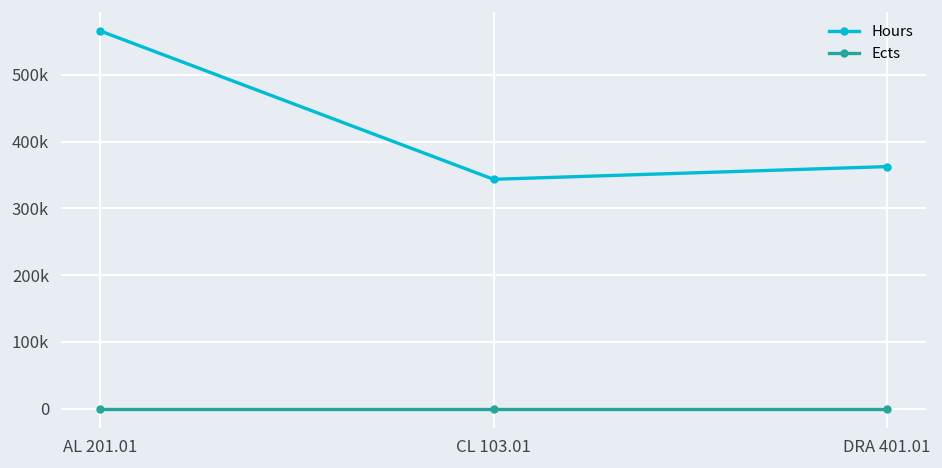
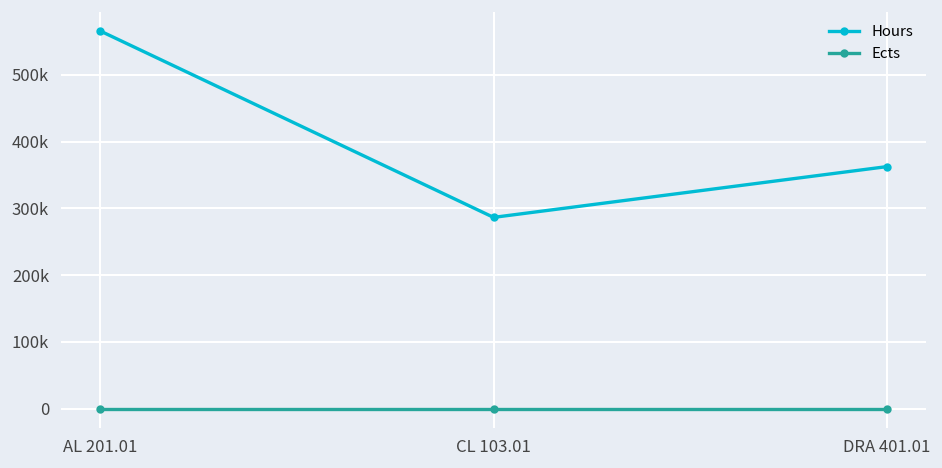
  {
    "Hours": {
      "AL 201.01": 570000,
-     "CL 103.01": 340000,
+     "CL 103.01": 290000,
      "DRA 401.01": 360000
    },
    "Ects": {
      "AL 201.01": 0,
      "CL 103.01": 0,
      "DRA 401.01": 0
    }
  }
